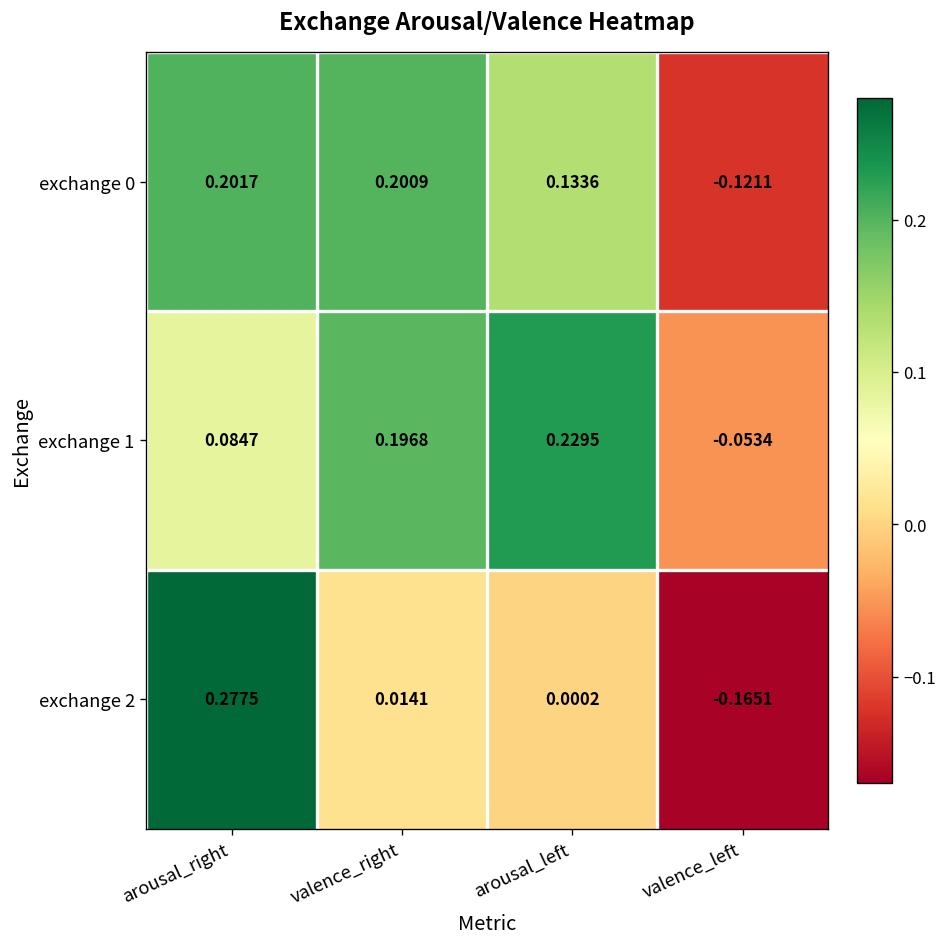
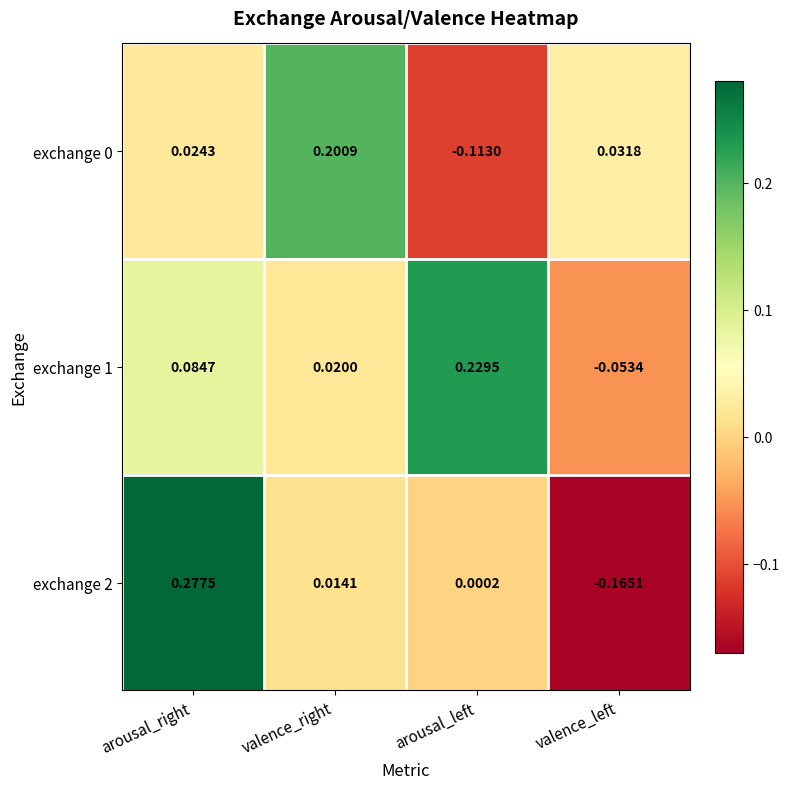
  {
    "exchange 0": {
-     "arousal_right": 0.2017,
+     "arousal_right": 0.0243,
      "valence_right": 0.2009,
-     "arousal_left": 0.1336,
-     "valence_left": -0.1211
+     "arousal_left": -0.1130,
+     "valence_left": 0.0318
    },
    "exchange 1": {
      "arousal_right": 0.0847,
-     "valence_right": 0.1968,
+     "valence_right": 0.0200,
      "arousal_left": 0.2295,
      "valence_left": -0.0534
    },
    "exchange 2": {
      "arousal_right": 0.2775,
      "valence_right": 0.0141,
      "arousal_left": 0.0002,
      "valence_left": -0.1651
    }
  }
